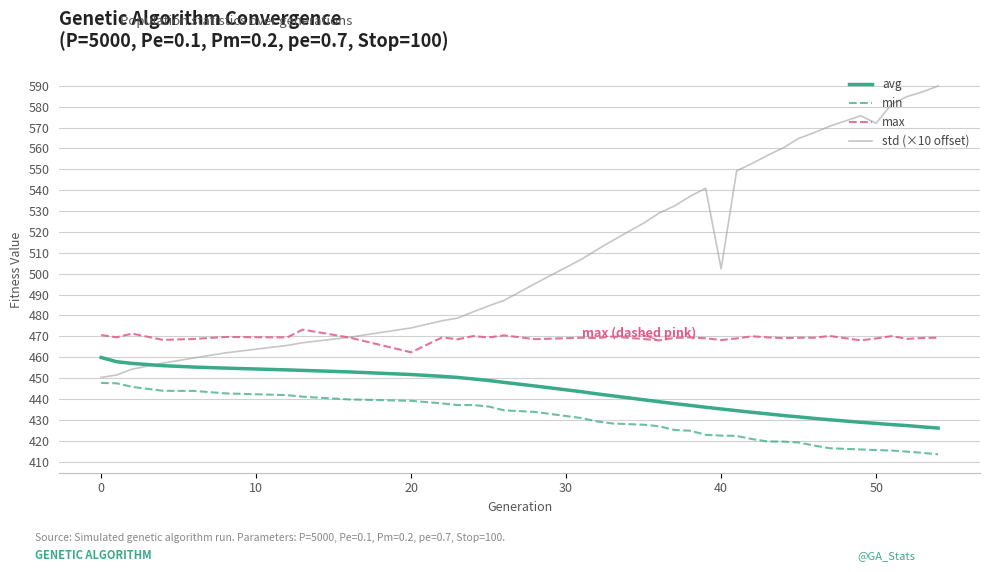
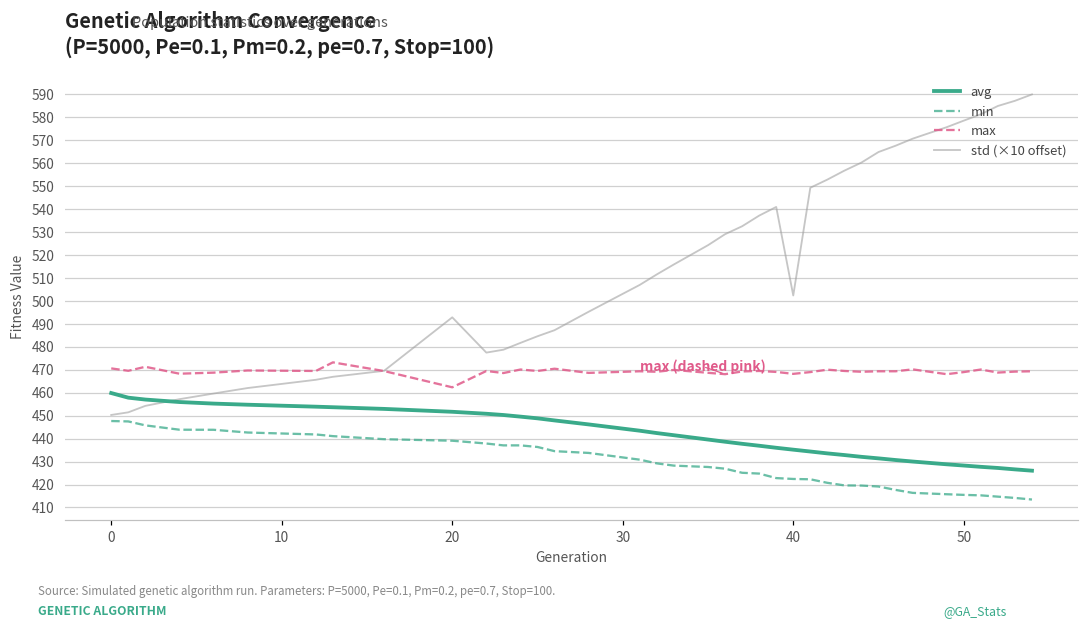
  {
    "max": {
      "0": 471,
      "20": 462,
      "40": 468,
      "50": 469
    },
    "std (×10 offset)": {
      "0": 450,
-     "20": 474,
+     "20": 493,
      "40": 502,
-     "50": 572
+     "50": 578
    }
  }
